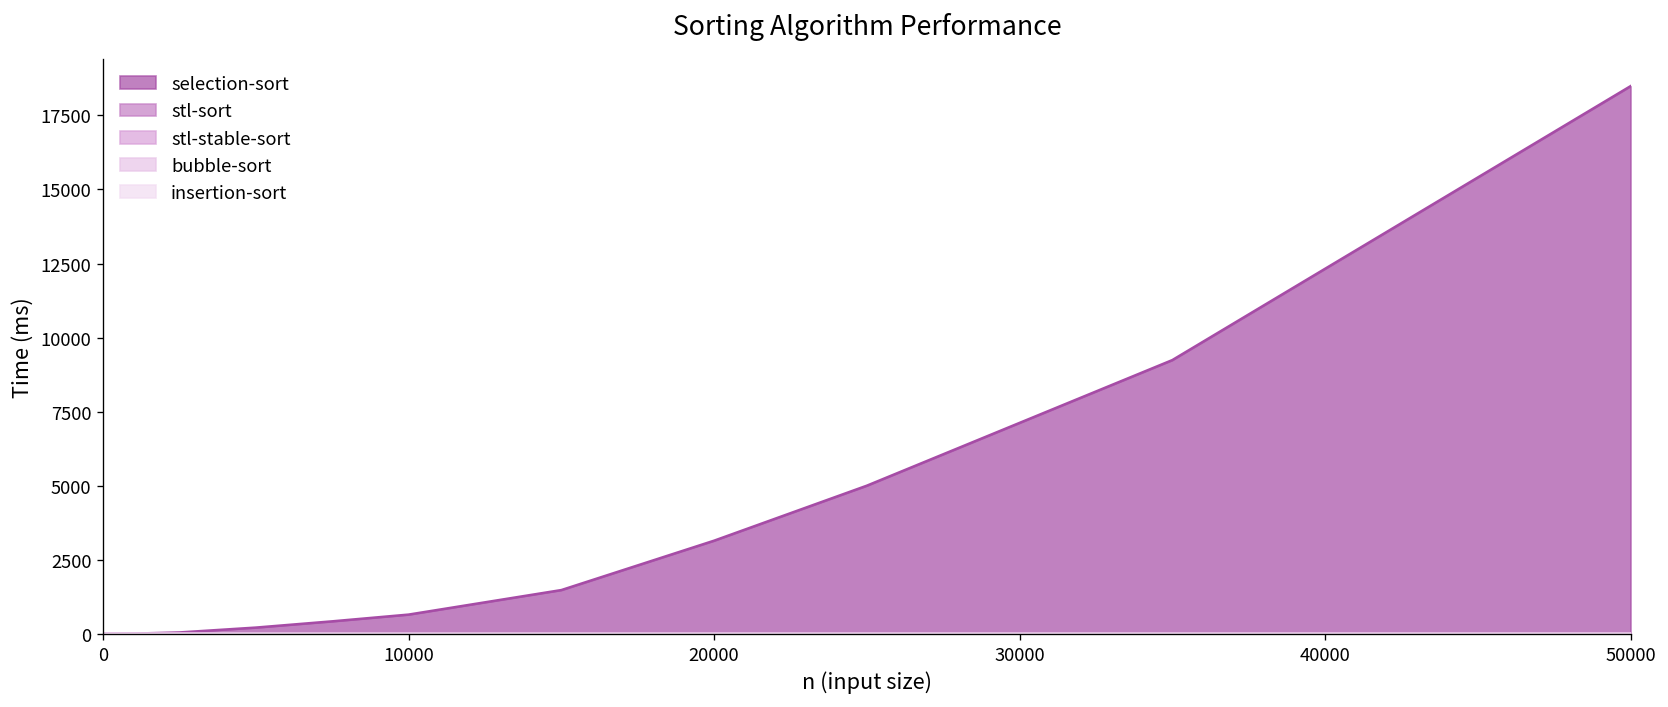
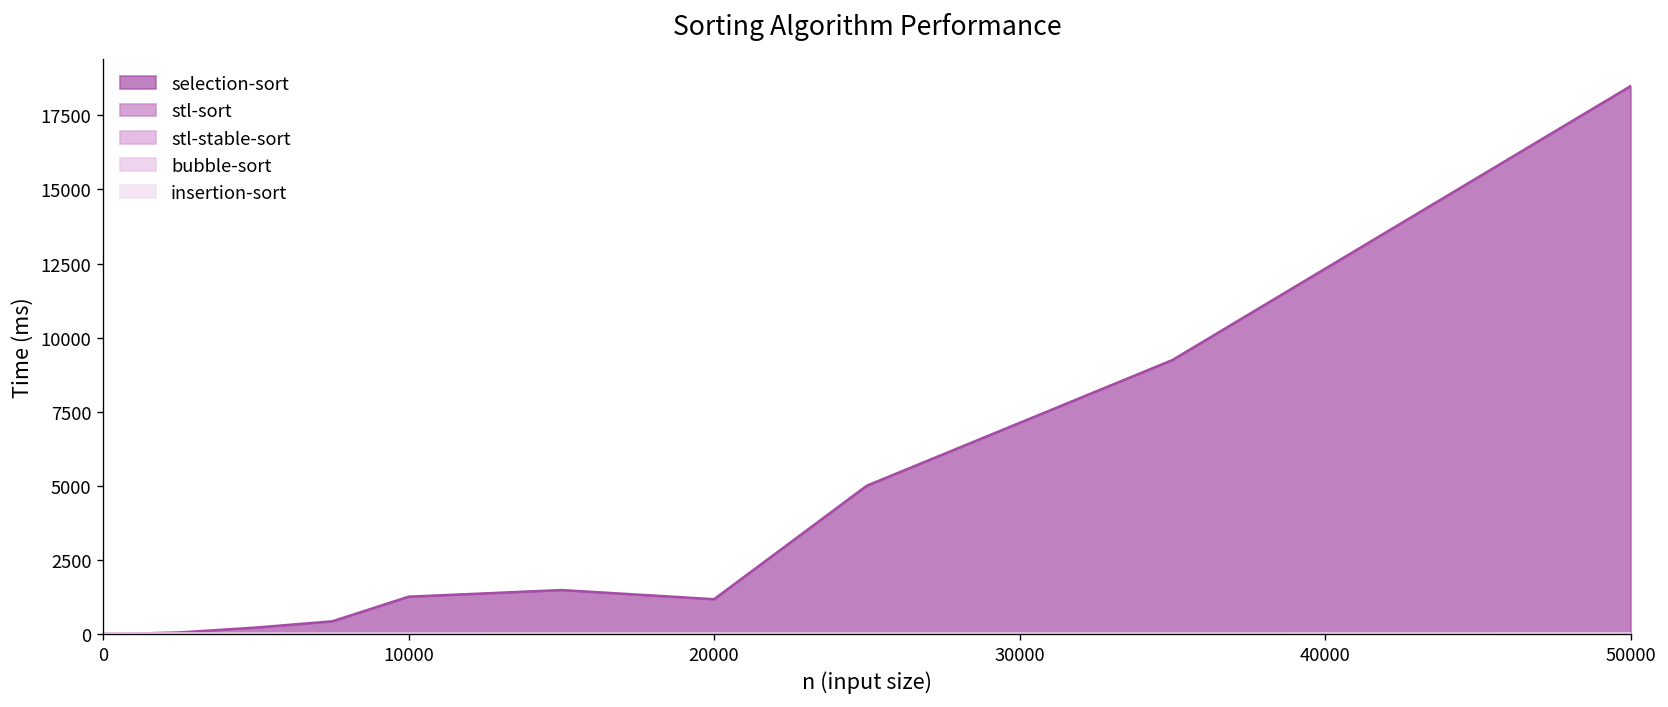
  {
    "selection-sort": {
-     "10000": 700,
-     "20000": 3100,
+     "10000": 1300,
+     "20000": 1200,
      "50000": 18500
    },
    "insertion-sort": {
      "10000": 0,
      "20000": 0,
      "50000": 0
    }
  }
